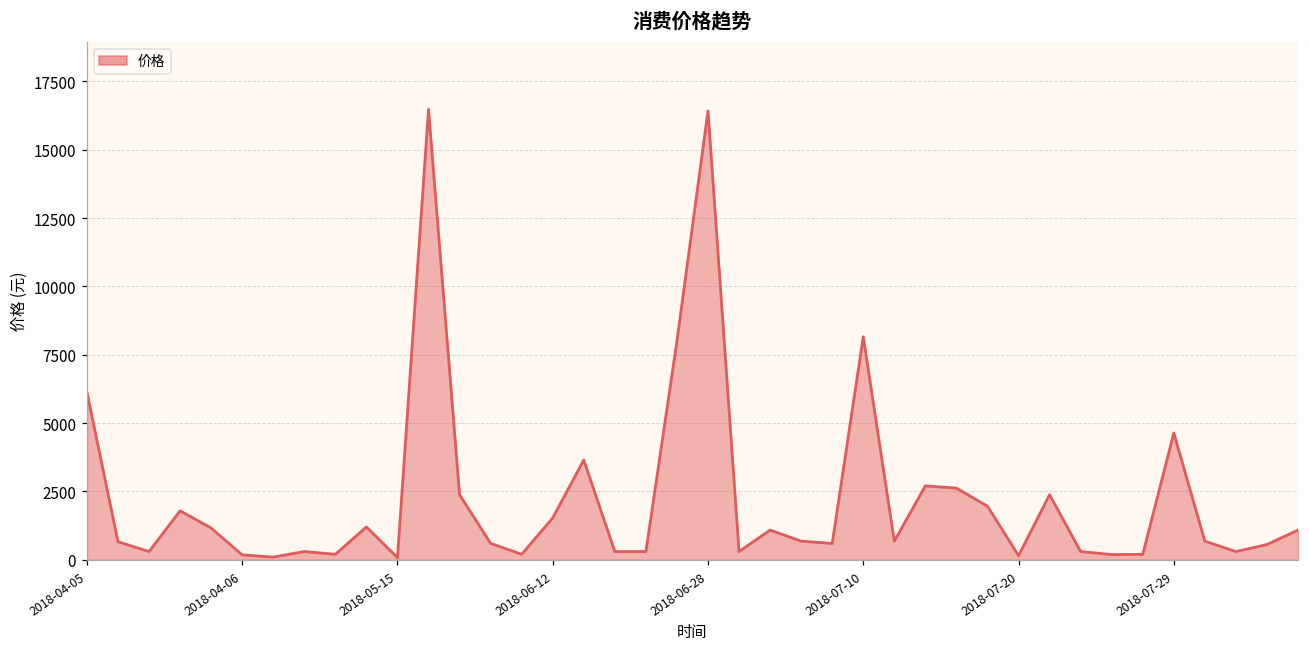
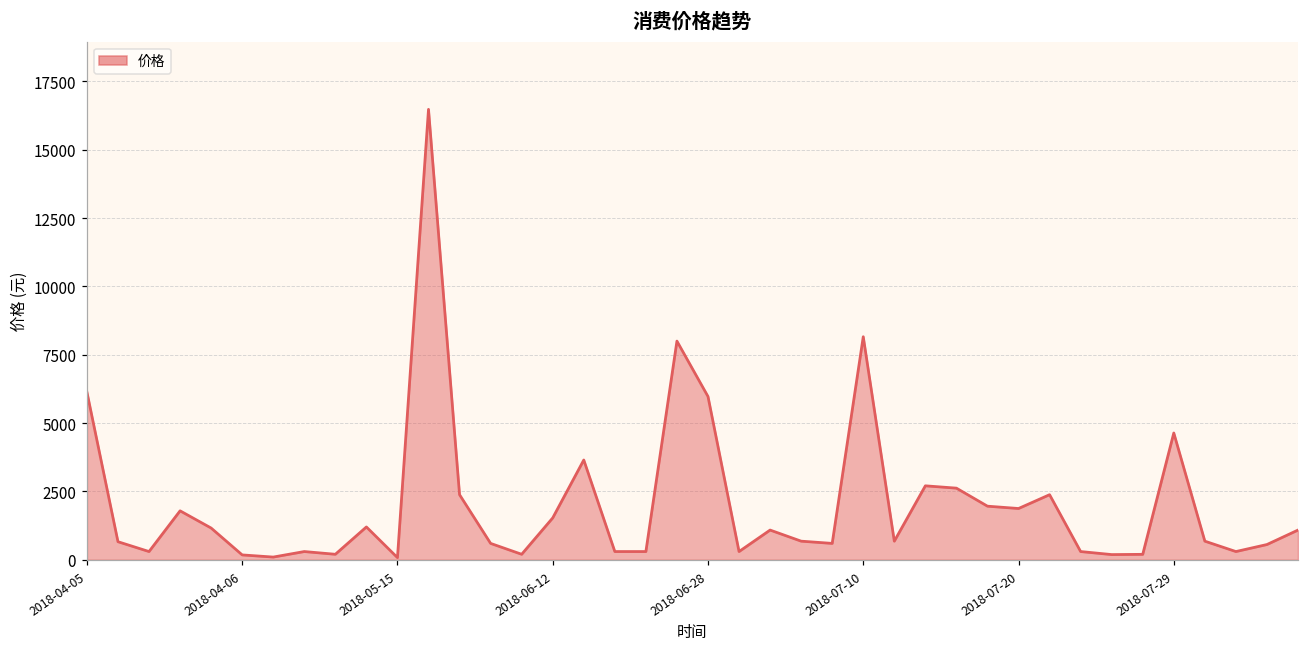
  {
    "2018-04-05": 6100,
    "2018-04-06": 200,
    "2018-05-15": 100,
    "2018-06-12": 1500,
-   "2018-06-28": 16400,
-   "2018-07-20": 200
+   "2018-06-28": 6000,
+   "2018-07-20": 1900
  }
